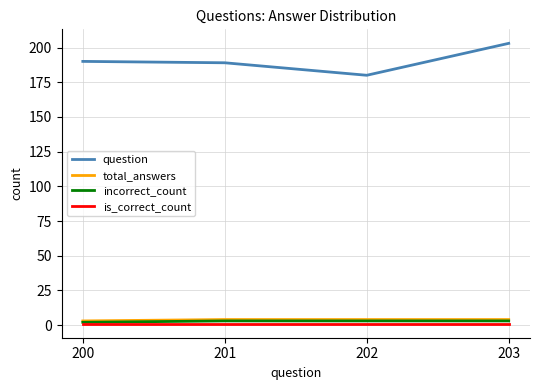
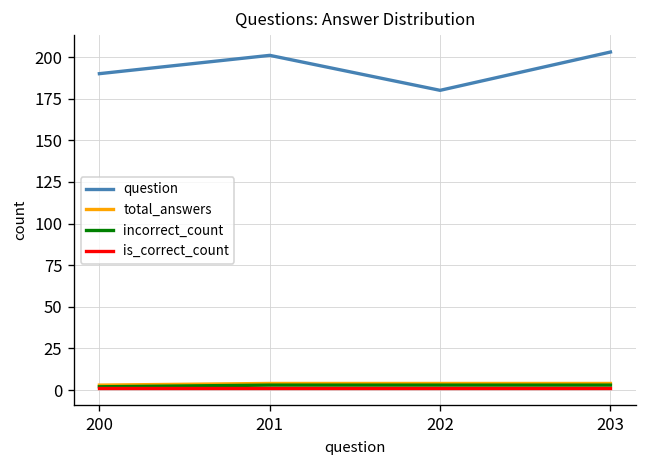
  {
    "question": {
      "200": 190,
-     "201": 189,
+     "201": 201,
      "202": 180,
      "203": 203
    },
    "is_correct_count": {
      "201": 1,
      "202": 1,
      "203": 1
    }
  }
